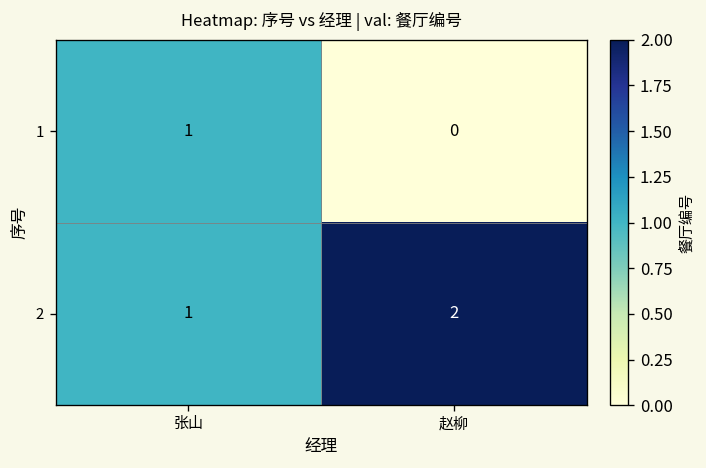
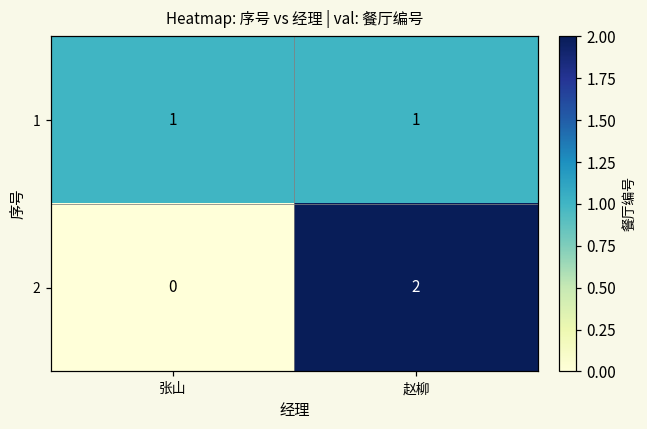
  {
    "1": {
      "张山": 1,
-     "赵柳": 0
+     "赵柳": 1
    },
    "2": {
-     "张山": 1,
+     "张山": 0,
      "赵柳": 2
    }
  }
